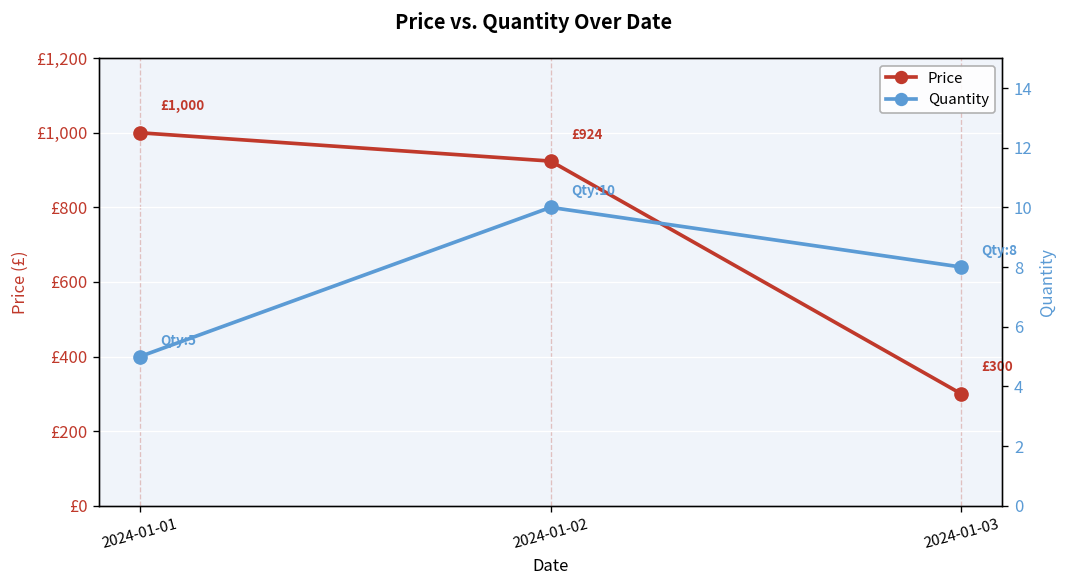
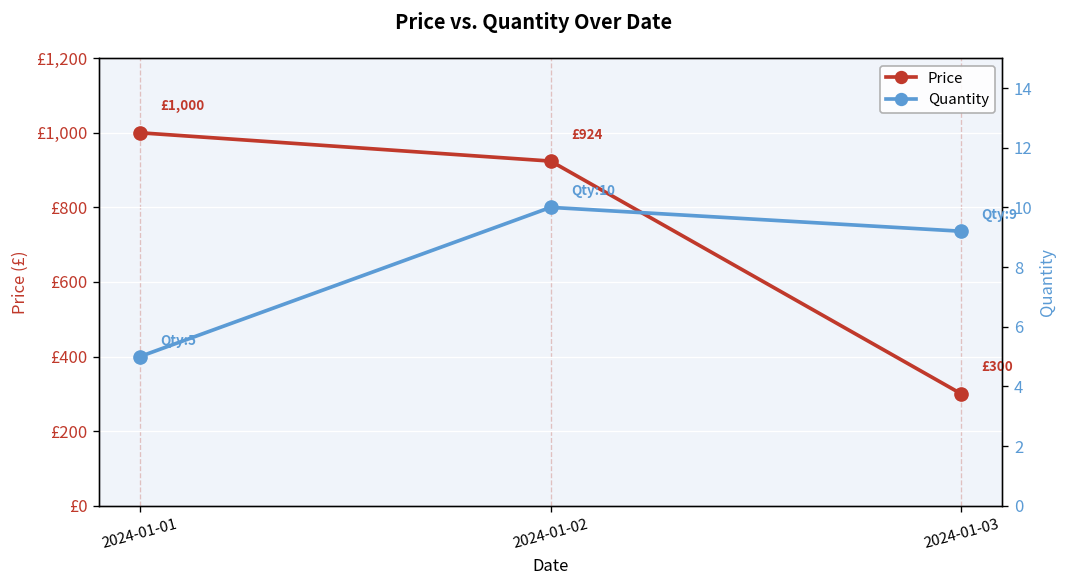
  {
    "Price": {
      "2024-01-01": "£1,000",
      "2024-01-02": "£924",
      "2024-01-03": "£300"
    },
    "Quantity": {
      "2024-01-01": "5",
      "2024-01-02": "10",
-     "2024-01-03": "8"
+     "2024-01-03": "9"
    }
  }
